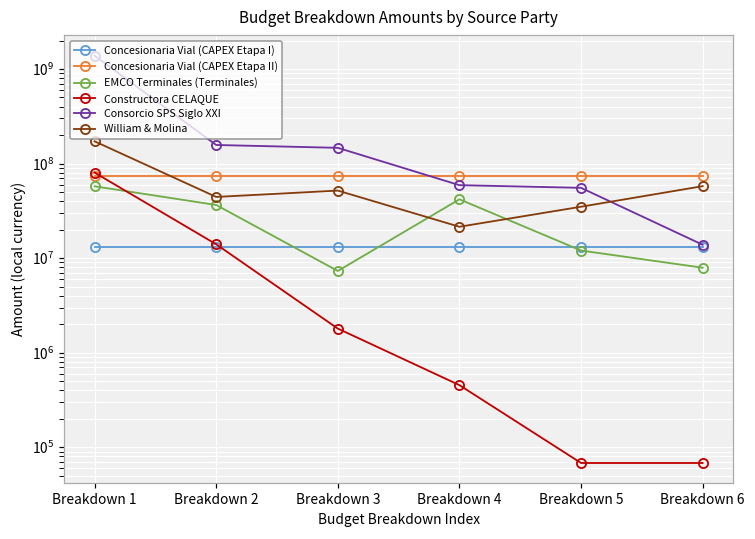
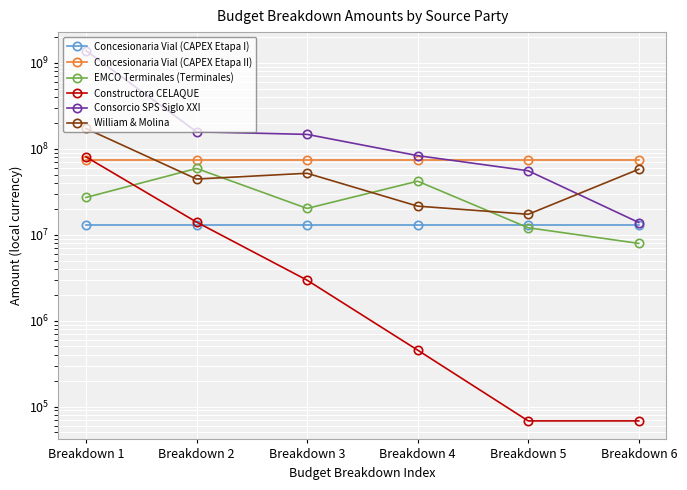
  {
    "Concesionaria Vial (CAPEX Etapa I)": {
      "Breakdown 1": 13000000,
      "Breakdown 2": 13000000,
      "Breakdown 3": 13000000,
      "Breakdown 4": 13000000,
      "Breakdown 5": 13000000
    },
    "Concesionaria Vial (CAPEX Etapa II)": {
      "Breakdown 1": 70000000,
      "Breakdown 2": 70000000,
      "Breakdown 3": 70000000,
      "Breakdown 4": 70000000,
      "Breakdown 5": 70000000,
      "Breakdown 6": 70000000
    },
    "EMCO Terminales (Terminales)": {
-     "Breakdown 1": 60000000,
-     "Breakdown 2": 36000000,
-     "Breakdown 3": 7000000,
+     "Breakdown 1": 27000000,
+     "Breakdown 2": 60000000,
+     "Breakdown 3": 20000000,
      "Breakdown 4": 40000000,
      "Breakdown 5": 12000000,
      "Breakdown 6": 8000000
    },
    "Constructora CELAQUE": {
      "Breakdown 1": 80000000,
      "Breakdown 2": 14000000,
-     "Breakdown 3": 1800000,
+     "Breakdown 3": 3000000,
      "Breakdown 4": 500000,
      "Breakdown 5": 70000,
      "Breakdown 6": 70000
    },
    "Consorcio SPS Siglo XXI": {
      "Breakdown 3": 150000000,
-     "Breakdown 4": 60000000,
+     "Breakdown 4": 80000000,
      "Breakdown 5": 60000000
    },
    "William & Molina": {
      "Breakdown 2": 40000000,
      "Breakdown 3": 50000000,
      "Breakdown 4": 21000000,
-     "Breakdown 5": 35000000,
+     "Breakdown 5": 17000000,
      "Breakdown 6": 60000000
    }
  }
